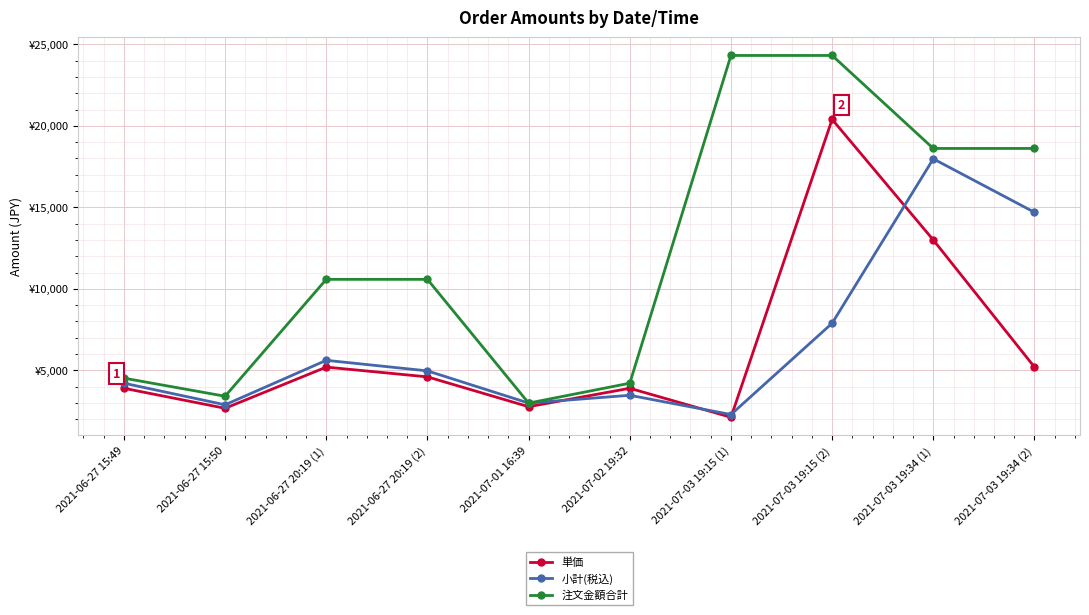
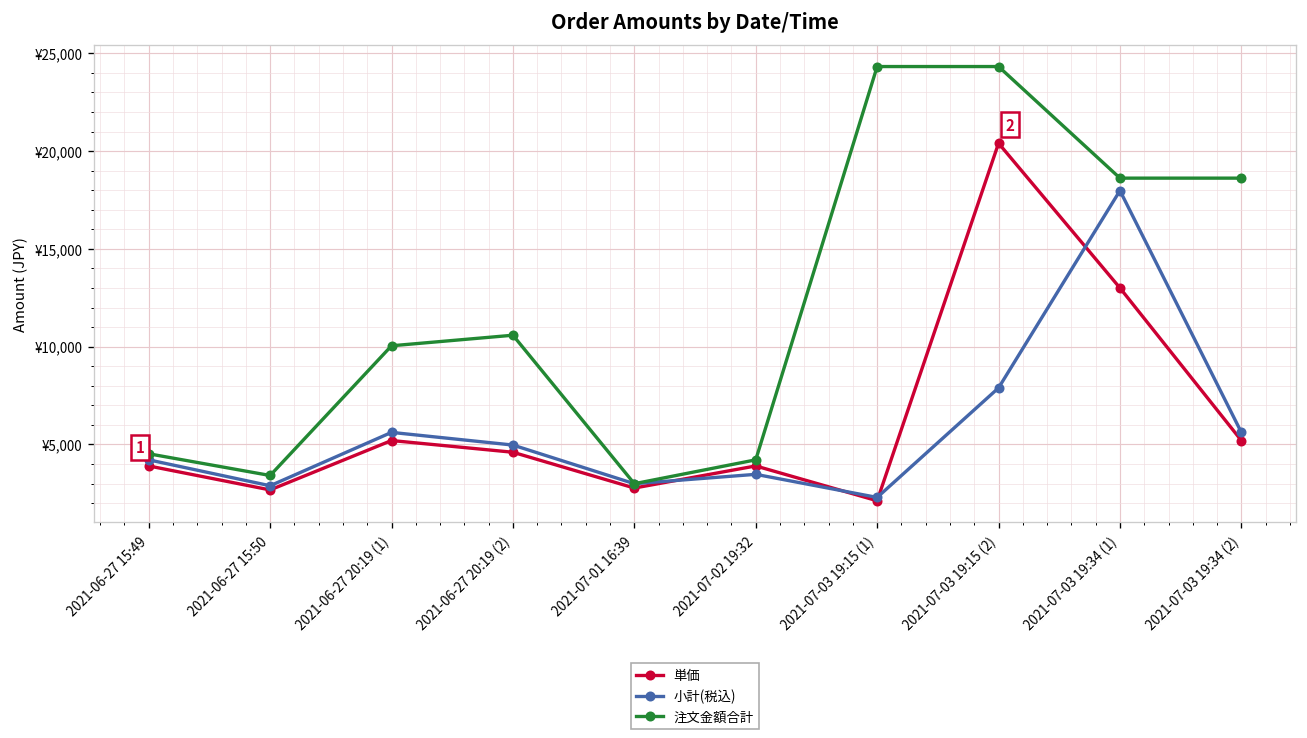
  {
    "単価": {
      "2021-06-27 15:49": "¥3,900",
      "2021-06-27 15:50": "¥2,700",
      "2021-06-27 20:19 (1)": "¥5,200",
      "2021-06-27 20:19 (2)": "¥4,600",
      "2021-07-01 16:39": "¥2,800",
      "2021-07-02 19:32": "¥3,900",
      "2021-07-03 19:15 (1)": "¥2,100",
      "2021-07-03 19:34 (1)": "¥13,000",
      "2021-07-03 19:34 (2)": "¥5,200"
    },
    "小計(税込)": {
      "2021-06-27 15:50": "¥2,900",
      "2021-06-27 20:19 (1)": "¥5,600",
      "2021-06-27 20:19 (2)": "¥5,000",
      "2021-07-02 19:32": "¥3,500",
      "2021-07-03 19:15 (1)": "¥2,300",
      "2021-07-03 19:15 (2)": "¥7,900",
      "2021-07-03 19:34 (1)": "¥18,000",
-     "2021-07-03 19:34 (2)": "¥14,700"
+     "2021-07-03 19:34 (2)": "¥5,600"
    },
    "注文金額合計": {
      "2021-06-27 15:50": "¥3,400",
-     "2021-06-27 20:19 (1)": "¥10,600",
+     "2021-06-27 20:19 (1)": "¥10,000",
      "2021-06-27 20:19 (2)": "¥10,600",
      "2021-07-02 19:32": "¥4,200",
      "2021-07-03 19:15 (1)": "¥24,300",
      "2021-07-03 19:15 (2)": "¥24,300",
      "2021-07-03 19:34 (1)": "¥18,600",
      "2021-07-03 19:34 (2)": "¥18,600"
    }
  }
